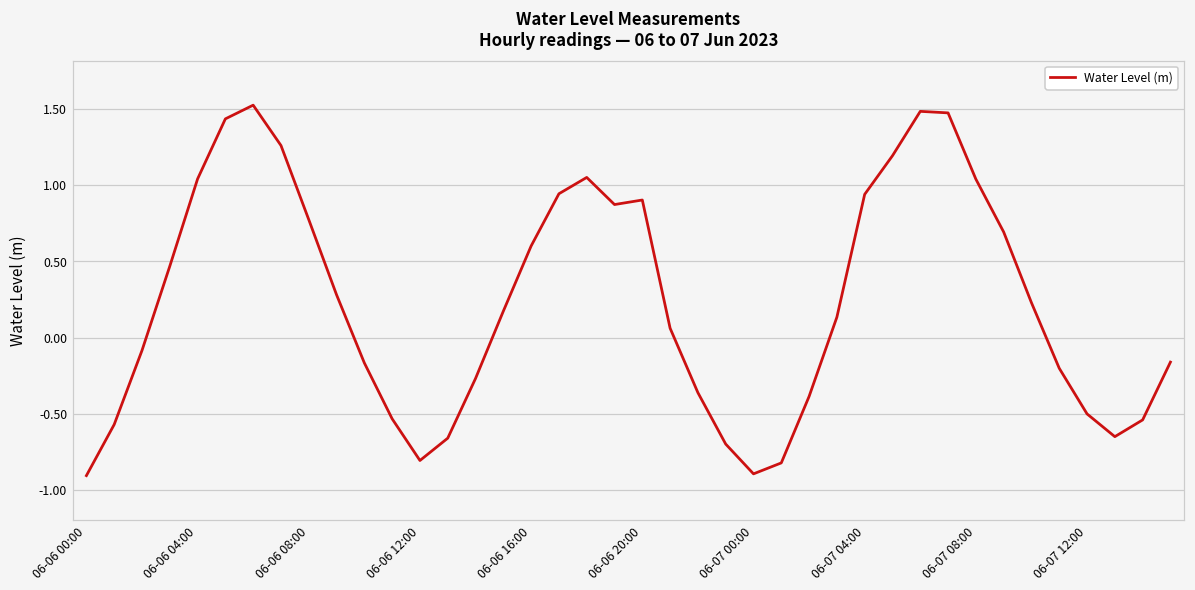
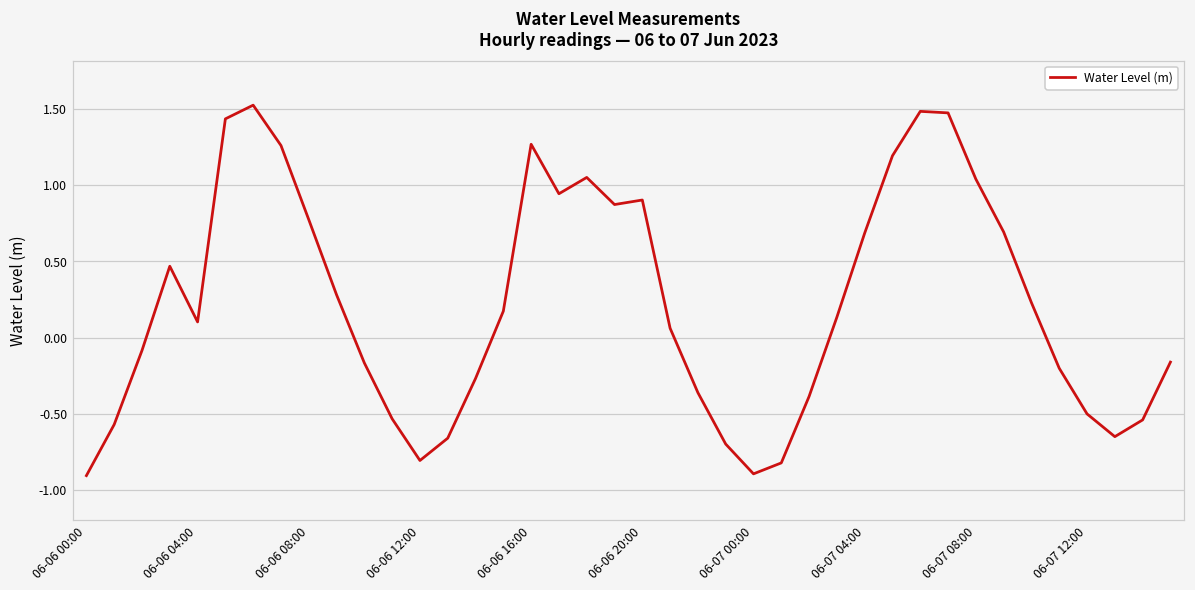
  {
    "06-06 00:00": -0.90,
-   "06-06 04:00": 1.04,
+   "06-06 04:00": 0.10,
    "06-06 08:00": 0.77,
    "06-06 12:00": -0.81,
-   "06-06 16:00": 0.60,
+   "06-06 16:00": 1.27,
    "06-06 20:00": 0.90,
    "06-07 00:00": -0.89,
-   "06-07 04:00": 0.94,
+   "06-07 04:00": 0.68,
    "06-07 08:00": 1.04,
    "06-07 12:00": -0.50
  }
